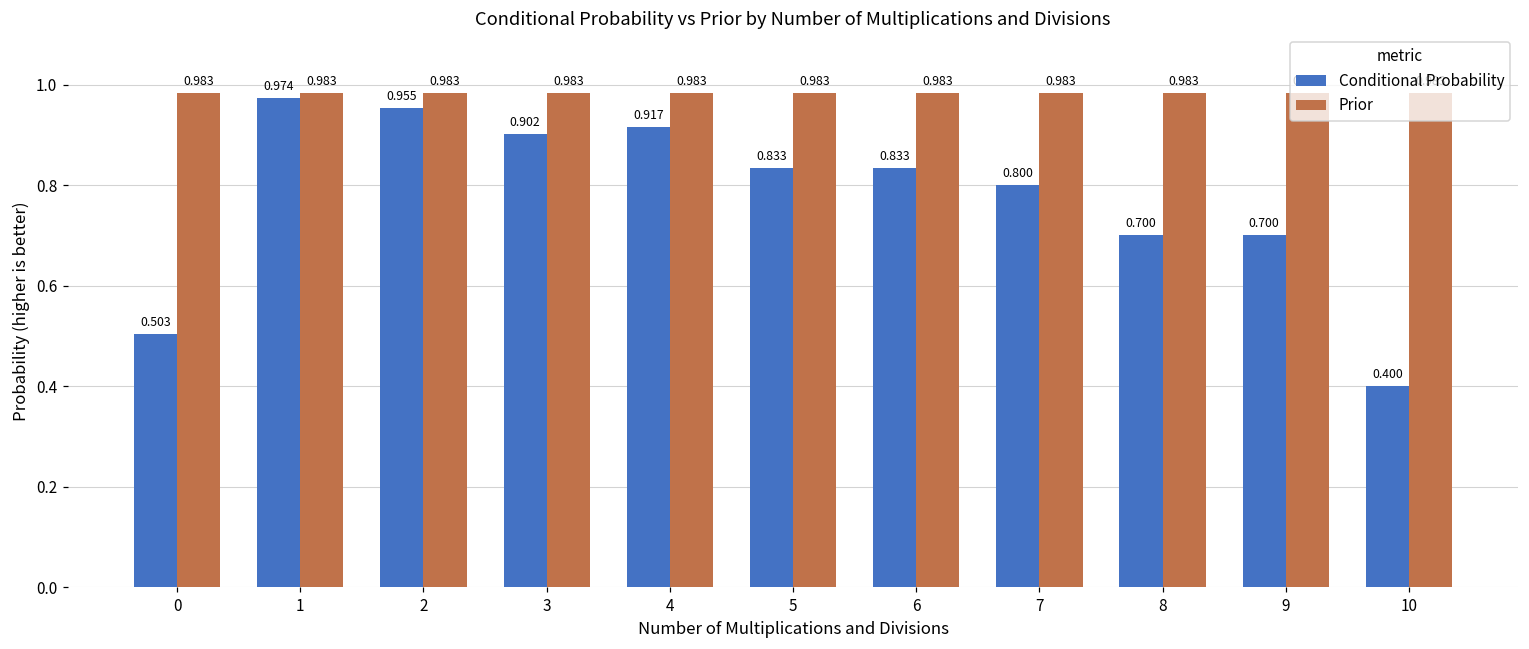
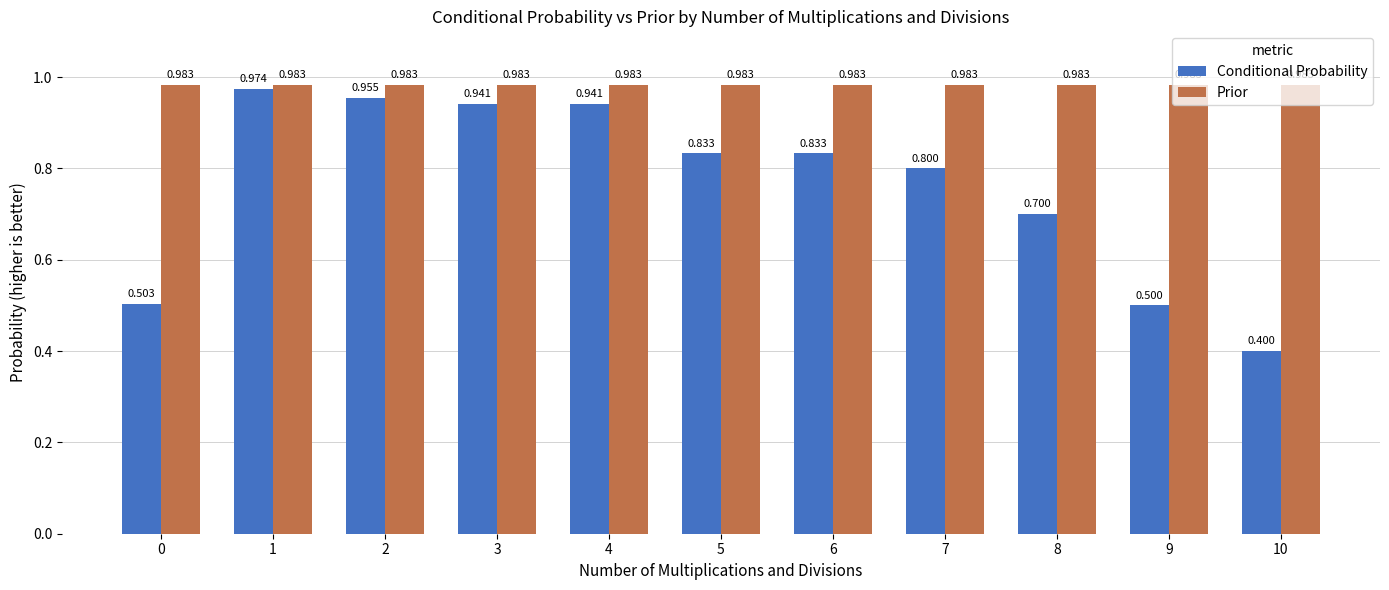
  {
    "Conditional Probability": {
      "0": 0.503,
      "1": 0.974,
      "2": 0.955,
-     "3": 0.902,
-     "4": 0.917,
+     "3": 0.941,
+     "4": 0.941,
      "5": 0.833,
      "6": 0.833,
      "7": 0.800,
      "8": 0.700,
-     "9": 0.700,
+     "9": 0.500,
      "10": 0.400
    },
    "Prior": {
      "0": 0.983,
      "1": 0.983,
      "2": 0.983,
      "3": 0.983,
      "4": 0.983,
      "5": 0.983,
      "6": 0.983,
      "7": 0.983,
      "8": 0.983
    }
  }
